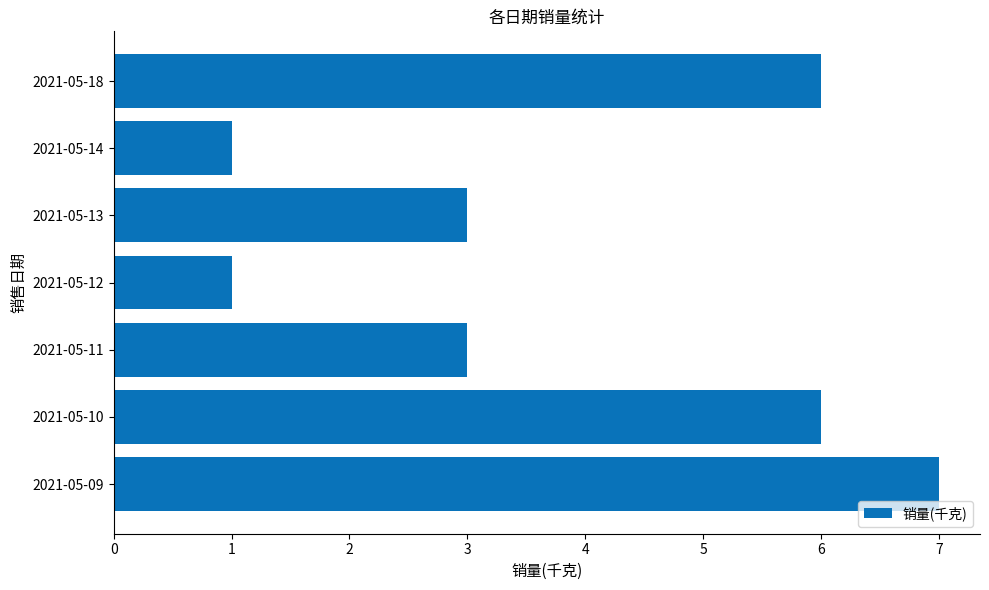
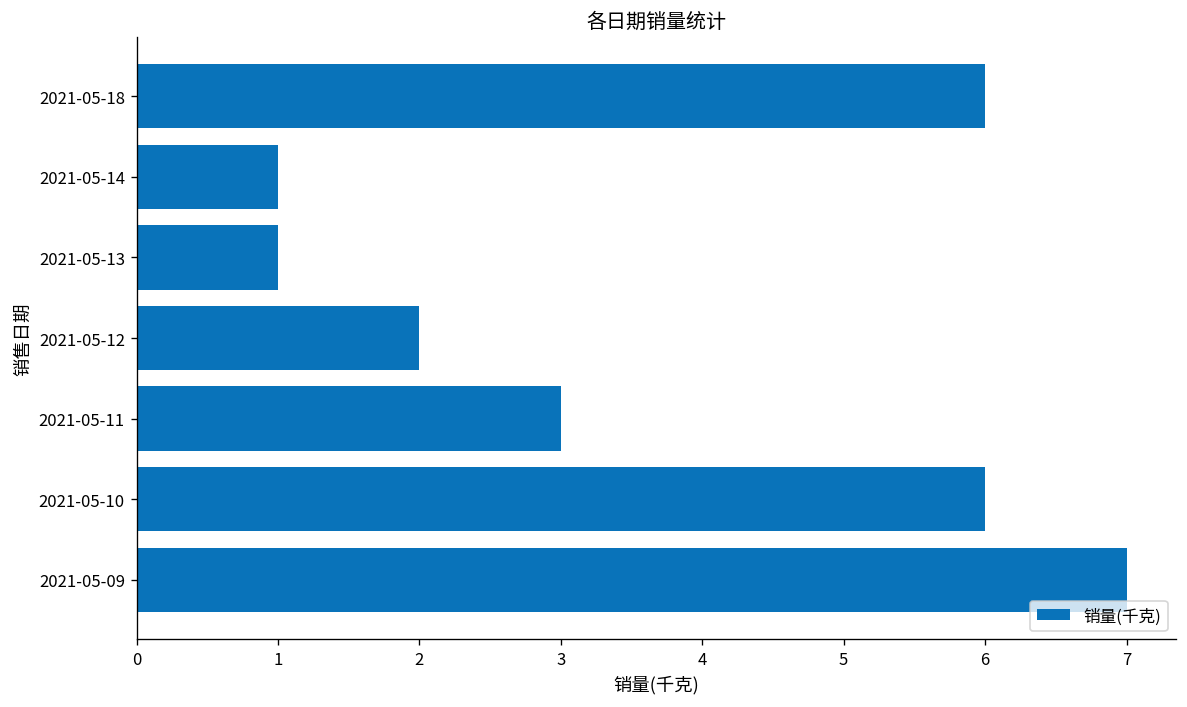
  {
    "2021-05-18": 6,
    "2021-05-14": 1,
-   "2021-05-13": 3,
-   "2021-05-12": 1,
+   "2021-05-13": 1,
+   "2021-05-12": 2,
    "2021-05-11": 3,
    "2021-05-10": 6,
    "2021-05-09": 7
  }
